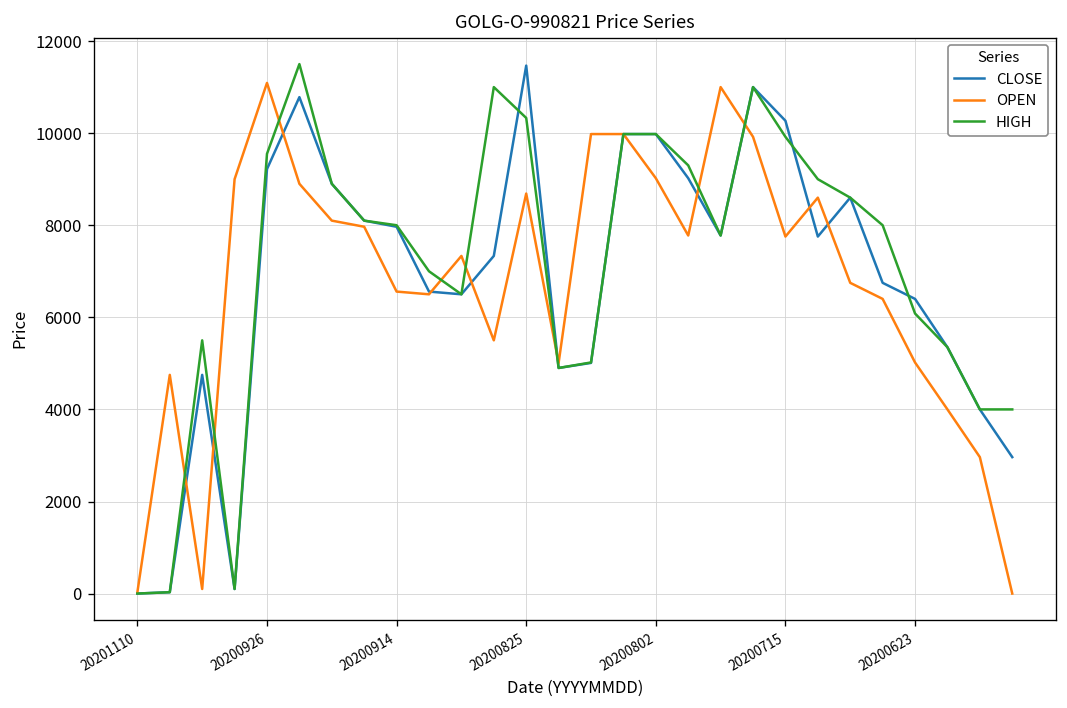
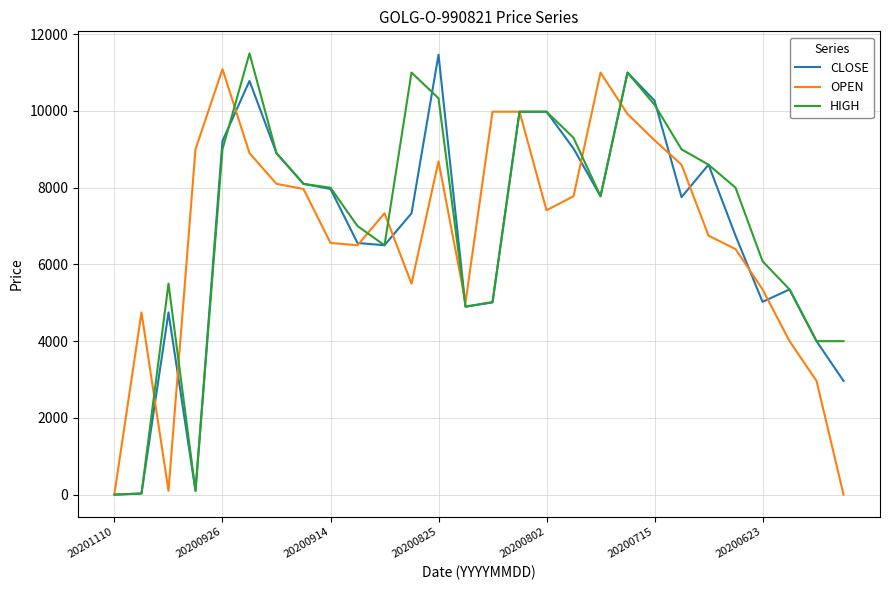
  {
    "CLOSE": {
      "20200926": 9200,
      "20200825": 11500,
      "20200715": 10300,
-     "20200623": 6400
+     "20200623": 5000
    },
    "OPEN": {
      "20200926": 11100,
      "20200914": 6600,
      "20200825": 8700,
-     "20200802": 9000,
-     "20200715": 7800,
-     "20200623": 5000
+     "20200802": 7400,
+     "20200715": 9200,
+     "20200623": 5300
    },
    "HIGH": {
-     "20200926": 9600,
+     "20200926": 9000,
      "20200825": 10300,
-     "20200715": 9900,
+     "20200715": 10200,
      "20200623": 6100
    }
  }
